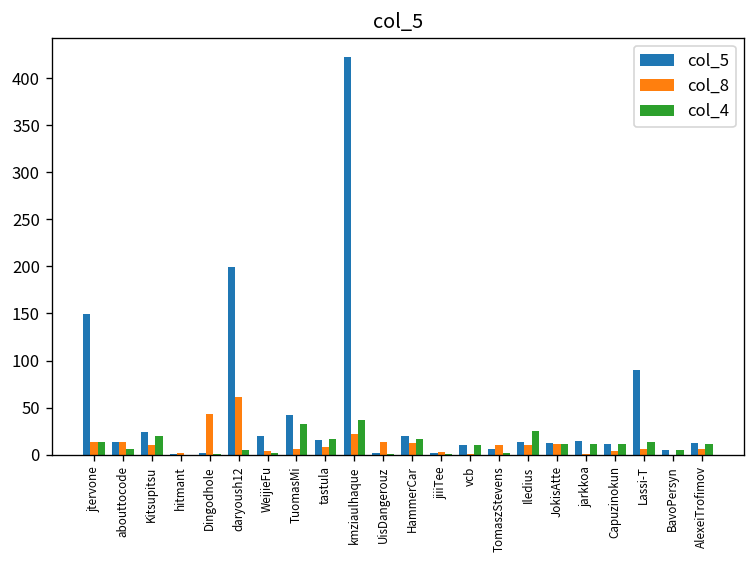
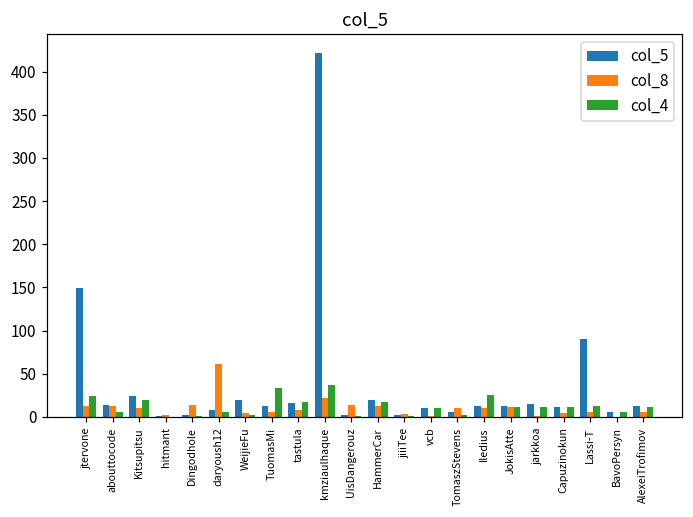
  {
    "col_5": {
      "jtervone": 150,
      "abouttocode": 10,
      "Kitsupitsu": 20,
-     "daryoush12": 200,
+     "daryoush12": 10,
      "WeijieFu": 20,
-     "TuomasMi": 40,
+     "TuomasMi": 10,
      "tastula": 20,
      "kmziaulhaque": 420,
      "HammerCar": 20,
      "vcb": 10,
      "TomaszStevens": 10,
      "Iledius": 10,
      "JokisAtte": 10,
      "jarkkoa": 20,
      "Capuzinokun": 10,
      "Lassi-T": 90,
      "BavoPersyn": 10,
      "AlexeiTrofimov": 10
    },
    "col_8": {
      "jtervone": 10,
      "abouttocode": 10,
      "Kitsupitsu": 10,
-     "Dingodhole": 40,
+     "Dingodhole": 10,
      "daryoush12": 60,
      "WeijieFu": 0,
      "TuomasMi": 10,
      "tastula": 10,
      "kmziaulhaque": 20,
      "UisDangerouz": 10,
      "HammerCar": 10,
      "TomaszStevens": 10,
      "Iledius": 10,
      "JokisAtte": 10,
      "Capuzinokun": 0,
      "Lassi-T": 10,
      "BavoPersyn": 0,
      "AlexeiTrofimov": 10
    },
    "col_4": {
-     "jtervone": 10,
+     "jtervone": 20,
      "abouttocode": 10,
      "Kitsupitsu": 20,
      "hitmant": 0,
      "daryoush12": 10,
      "TuomasMi": 30,
      "tastula": 20,
      "kmziaulhaque": 40,
      "HammerCar": 20,
      "vcb": 10,
      "Iledius": 30,
      "JokisAtte": 10,
      "jarkkoa": 10,
      "Capuzinokun": 10,
      "Lassi-T": 10,
      "BavoPersyn": 10,
      "AlexeiTrofimov": 10
    }
  }
